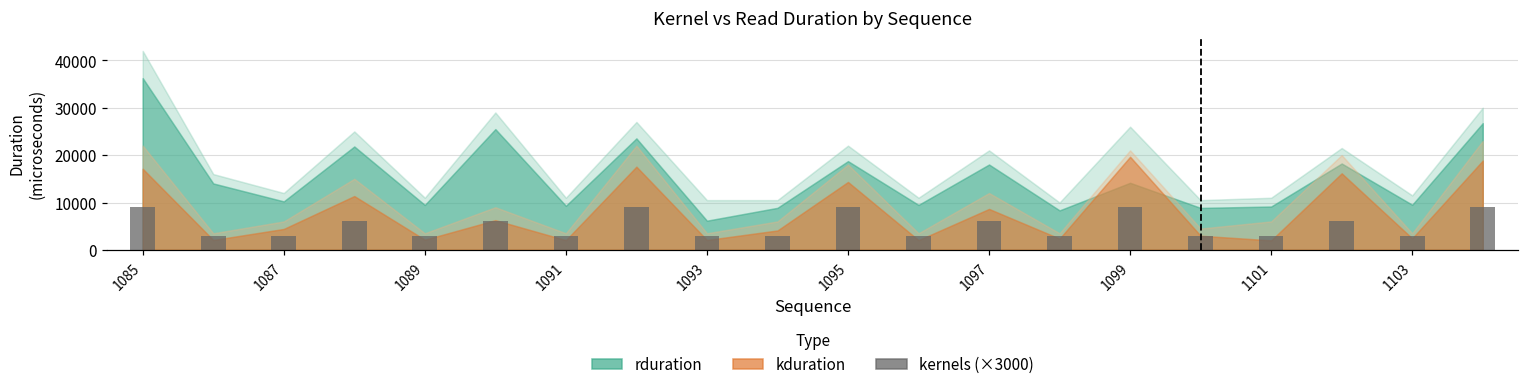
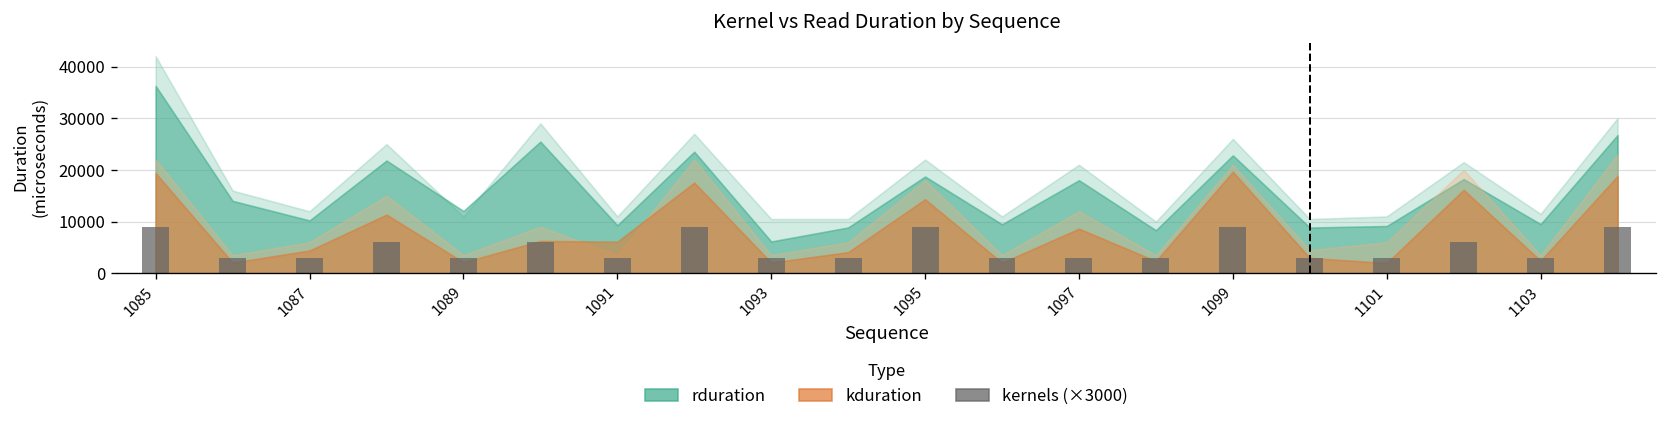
  {
    "kernels (×3000)": {
      "1085": 9000,
      "1087": 3000,
      "1089": 3000,
      "1091": 3000,
      "1093": 3000,
      "1095": 9000,
-     "1097": 6000,
+     "1097": 3000,
      "1099": 9000,
      "1101": 3000,
      "1103": 3000
    },
    "rduration": {
      "1085": 36000,
      "1087": 10000,
-     "1089": 9000,
+     "1089": 12000,
      "1091": 9000,
      "1093": 6000,
      "1095": 19000,
      "1097": 18000,
-     "1099": 14000,
+     "1099": 23000,
      "1101": 9000,
      "1103": 10000
    },
    "kduration": {
-     "1085": 17000,
+     "1085": 19000,
      "1087": 4000,
      "1089": 2000,
-     "1091": 2000,
+     "1091": 6000,
      "1093": 2000,
      "1095": 14000,
      "1097": 9000,
      "1099": 20000,
      "1101": 2000,
      "1103": 2000
    }
  }
